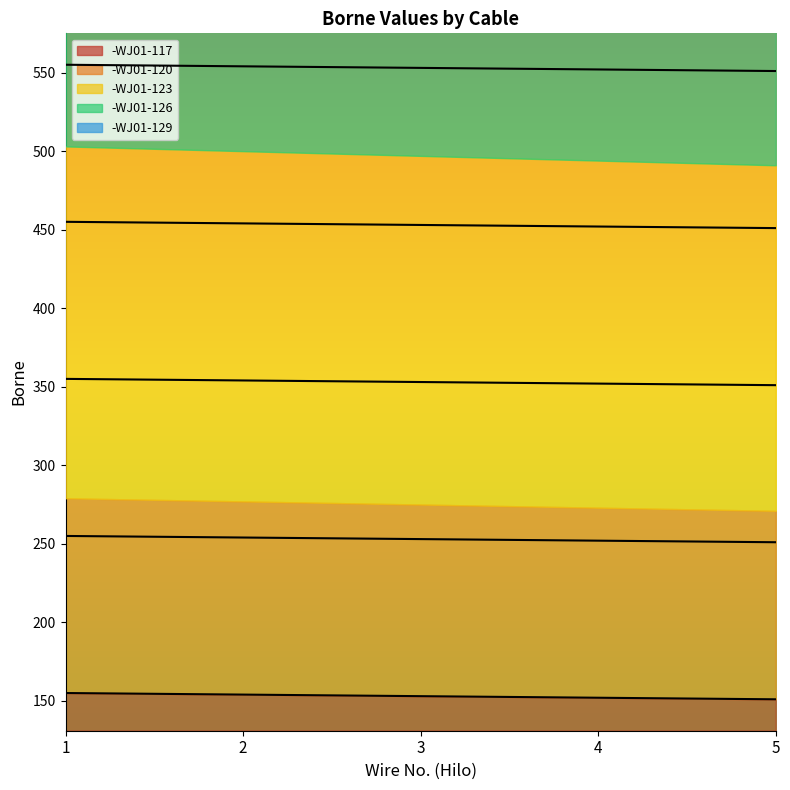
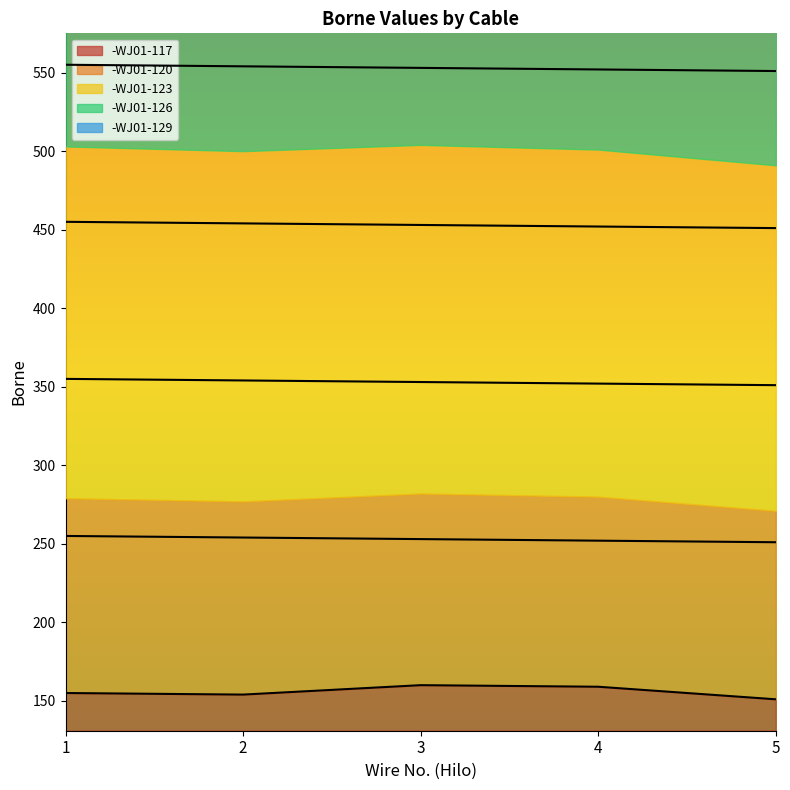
  {
    "-WJ01-117": {
      "1": 155,
      "2": 154,
-     "3": 153,
-     "4": 152,
+     "3": 160,
+     "4": 159,
      "5": 151
    },
    "-WJ01-120": {
      "1": 124,
      "2": 123,
      "3": 122,
      "4": 121,
      "5": 120
    },
    "-WJ01-123": {
      "1": 224,
      "2": 223,
      "3": 222,
      "4": 221,
      "5": 220
    }
  }
